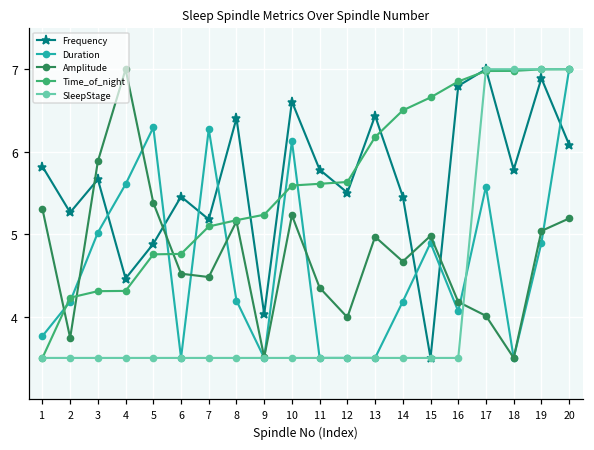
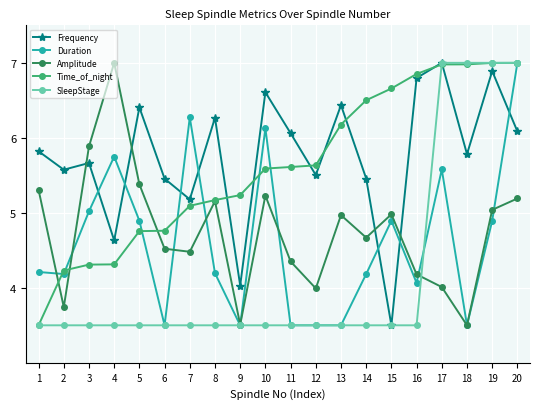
  {
    "Frequency": {
      "1": 5.8,
-     "2": 5.3,
+     "2": 5.6,
      "3": 5.7,
-     "4": 4.5,
-     "5": 4.9,
+     "4": 4.6,
+     "5": 6.4,
      "6": 5.5,
      "7": 5.2,
-     "8": 6.4,
+     "8": 6.3,
      "9": 4.0,
      "10": 6.6,
-     "11": 5.8,
+     "11": 6.1,
      "12": 5.5,
      "13": 6.4,
      "14": 5.5,
      "16": 6.8,
      "18": 5.8,
      "19": 6.9,
      "20": 6.1
    },
    "Duration": {
-     "1": 3.8,
+     "1": 4.2,
      "2": 4.2,
      "3": 5.0,
-     "4": 5.6,
-     "5": 6.3,
+     "4": 5.7,
+     "5": 4.9,
      "7": 6.3,
      "8": 4.2,
      "10": 6.1,
      "14": 4.2,
      "15": 4.9,
      "16": 4.1,
      "17": 5.6,
      "19": 4.9
    },
    "SleepStage": {
      "2": 3.5,
      "3": 3.5,
      "4": 3.5,
      "5": 3.5,
      "7": 3.5,
      "8": 3.5,
      "10": 3.5,
      "14": 3.5,
      "16": 3.5
    }
  }
